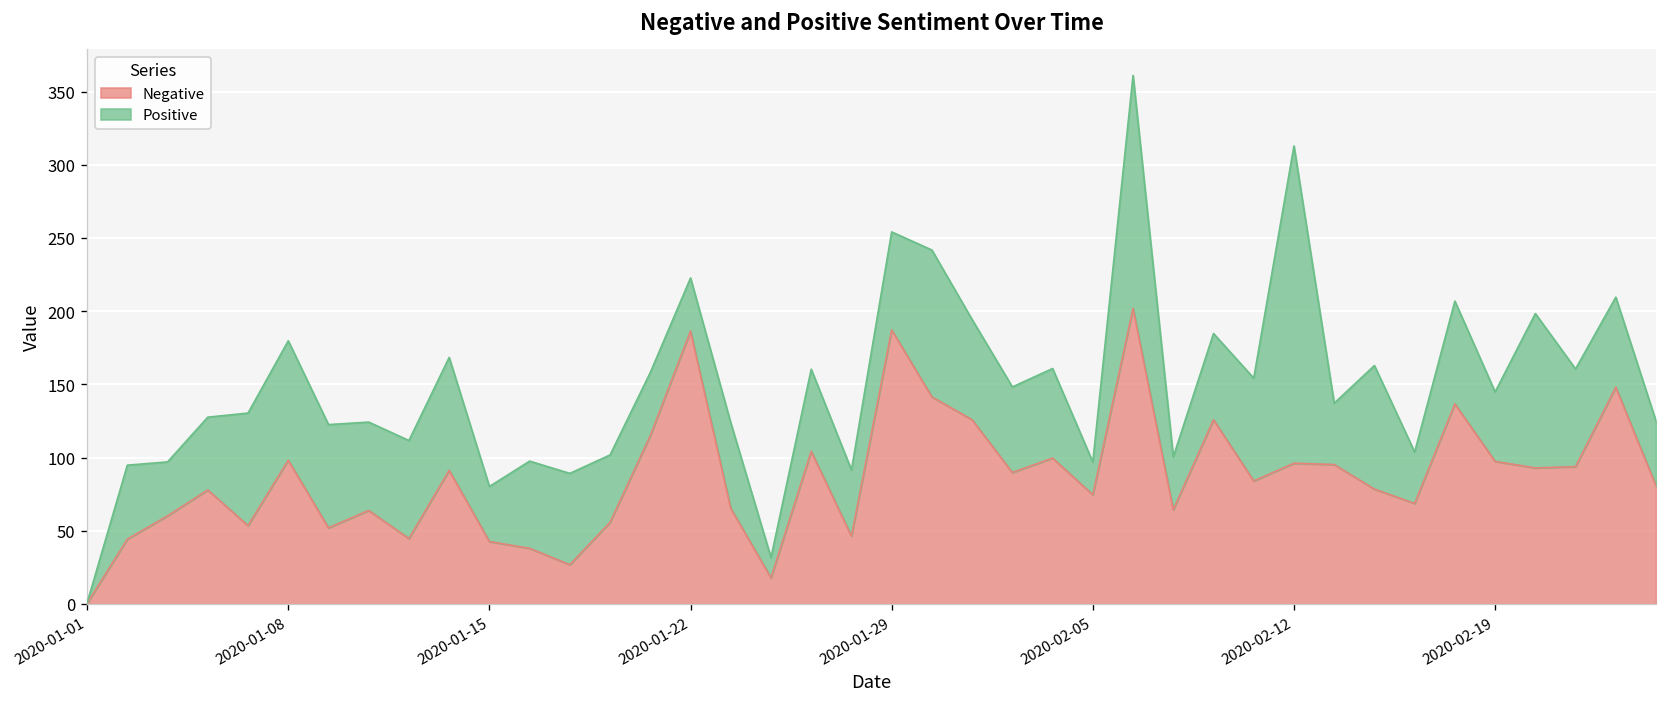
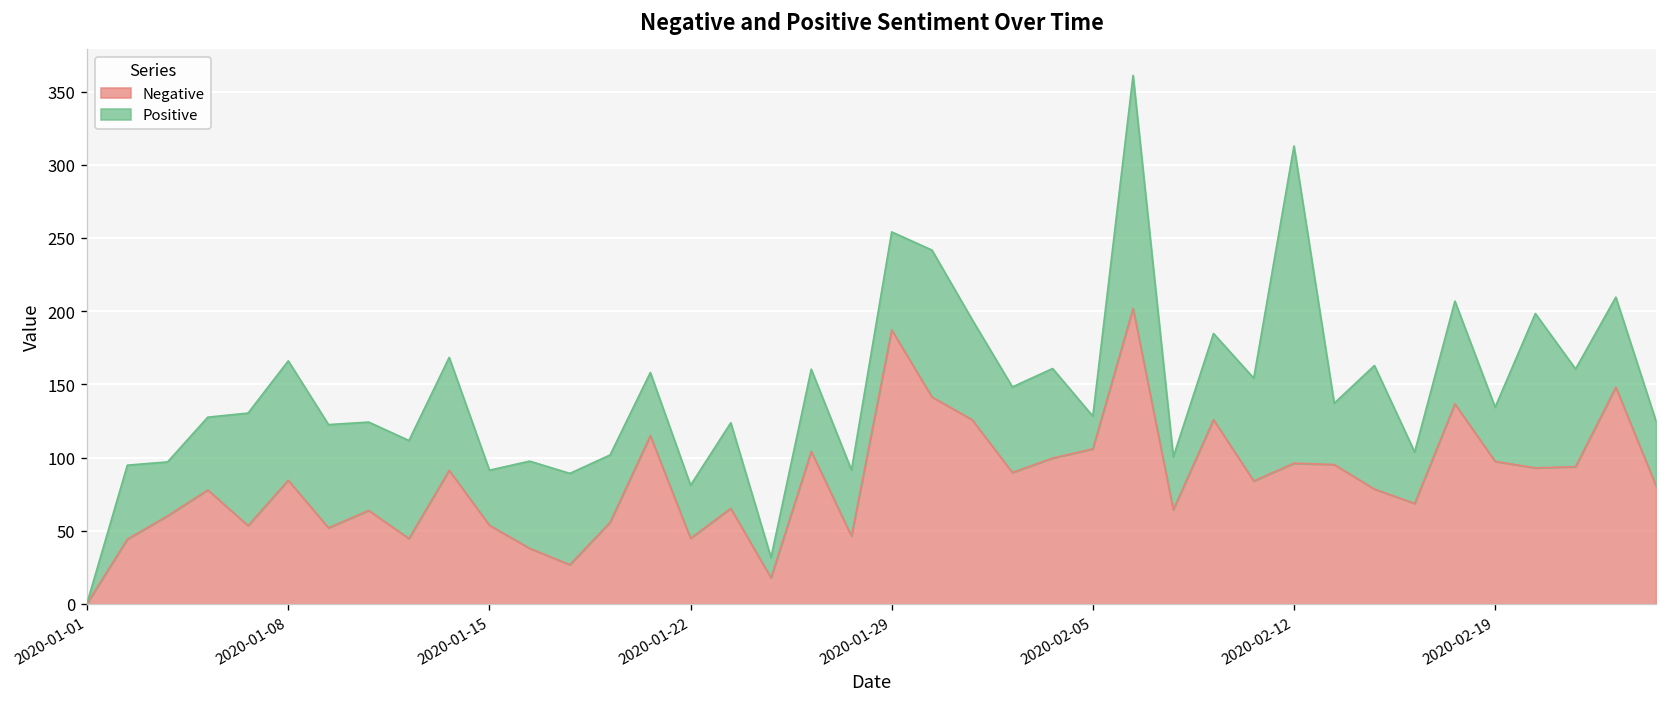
  {
    "Negative": {
-     "2020-01-08": 98,
-     "2020-01-15": 43,
-     "2020-01-22": 186,
+     "2020-01-08": 84,
+     "2020-01-15": 54,
+     "2020-01-22": 45,
      "2020-01-29": 187,
-     "2020-02-05": 75,
+     "2020-02-05": 106,
      "2020-02-12": 96,
      "2020-02-19": 97
    },
    "Positive": {
      "2020-01-08": 82,
      "2020-01-15": 38,
      "2020-01-22": 36,
      "2020-01-29": 67,
      "2020-02-05": 22,
      "2020-02-12": 217,
-     "2020-02-19": 47
+     "2020-02-19": 37
    }
  }
